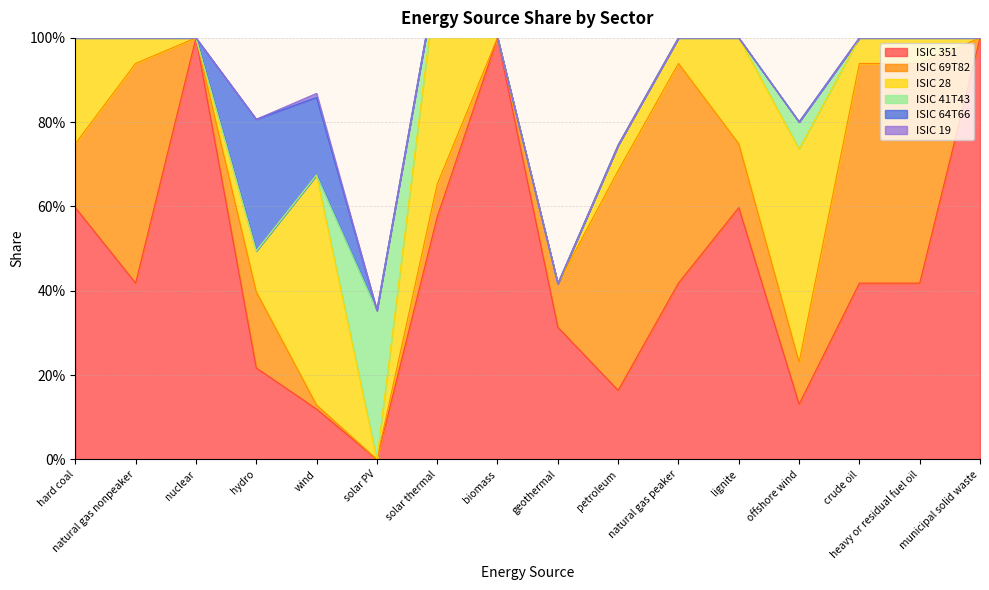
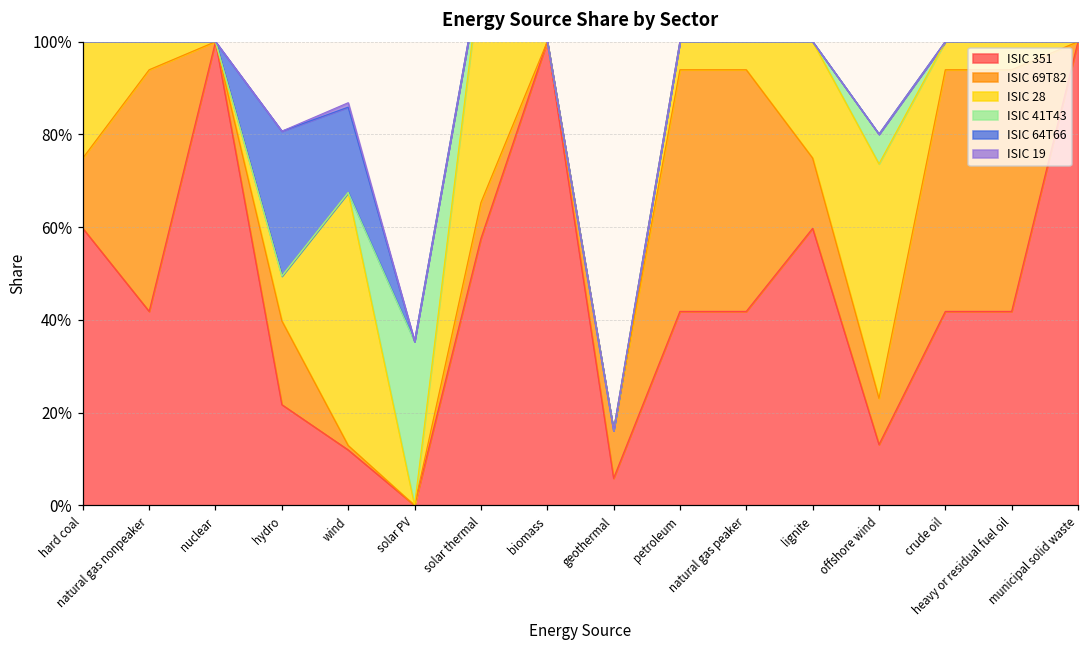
  {
    "ISIC 351": {
      "hard coal": "60%",
      "natural gas nonpeaker": "42%",
      "hydro": "22%",
      "wind": "12%",
      "solar thermal": "58%",
-     "geothermal": "31%",
-     "petroleum": "16%",
+     "geothermal": "6%",
+     "petroleum": "42%",
      "natural gas peaker": "42%",
      "lignite": "60%",
      "offshore wind": "13%",
      "crude oil": "42%",
      "heavy or residual fuel oil": "42%"
    },
    "ISIC 69T82": {
      "hard coal": "15%",
      "natural gas nonpeaker": "52%",
      "hydro": "18%",
      "wind": "1%",
      "solar thermal": "8%",
      "petroleum": "52%",
      "natural gas peaker": "52%",
      "lignite": "15%",
      "offshore wind": "10%",
      "crude oil": "52%"
    },
    "ISIC 28": {
      "offshore wind": "51%"
    },
    "ISIC 64T66": {
      "wind": "18%"
    },
    "ISIC 19": {
      "wind": "1%"
    }
  }
